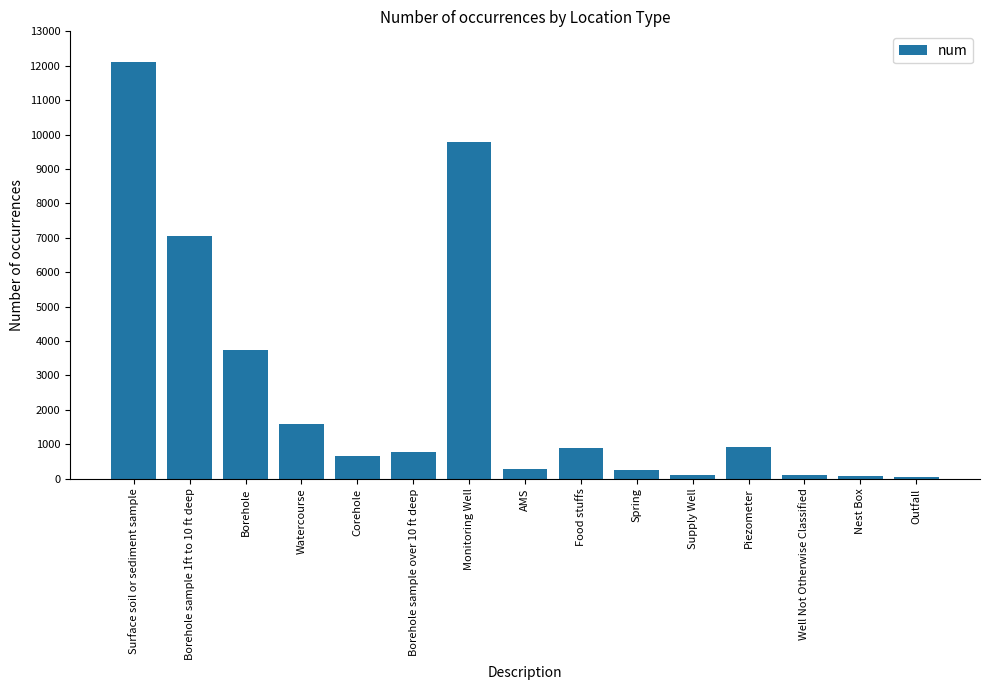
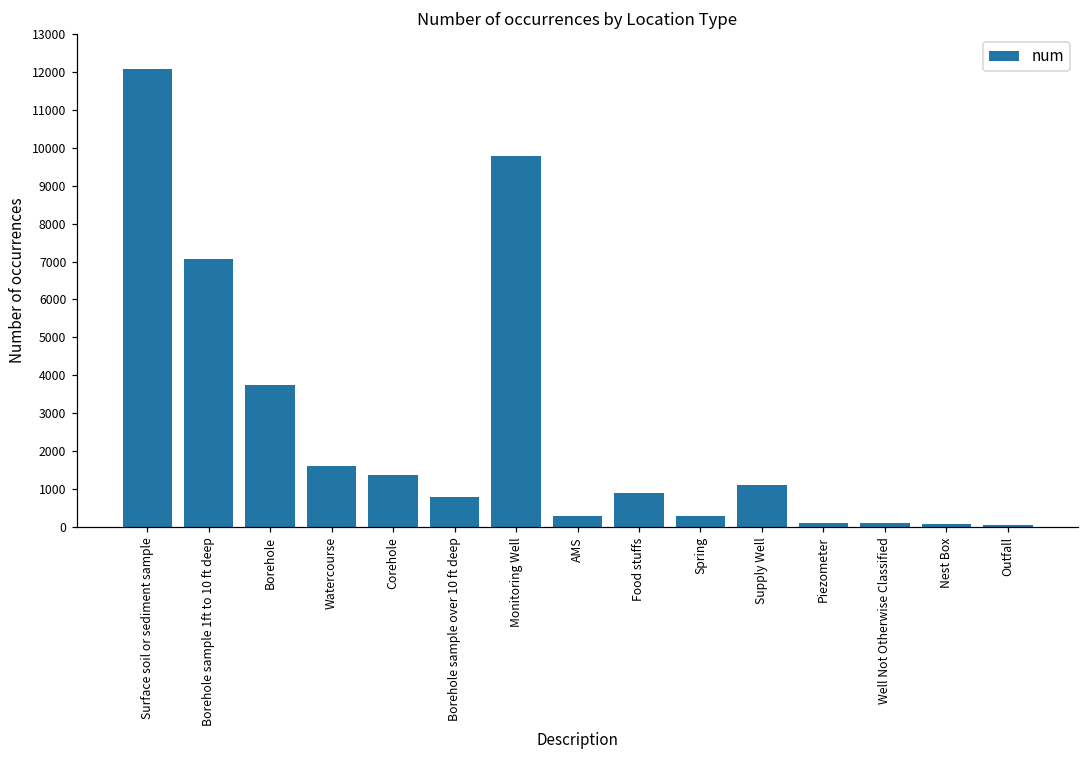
  {
    "Surface soil or sediment sample": 12100,
    "Borehole sample 1ft to 10 ft deep": 7100,
    "Borehole": 3700,
    "Watercourse": 1600,
-   "Corehole": 700,
+   "Corehole": 1400,
    "Borehole sample over 10 ft deep": 800,
    "Monitoring Well": 9800,
    "AMS": 300,
    "Food stuffs": 900,
    "Spring": 300,
-   "Supply Well": 100,
-   "Piezometer": 900,
+   "Supply Well": 1100,
+   "Piezometer": 100,
    "Well Not Otherwise Classified": 100,
    "Nest Box": 100
  }
